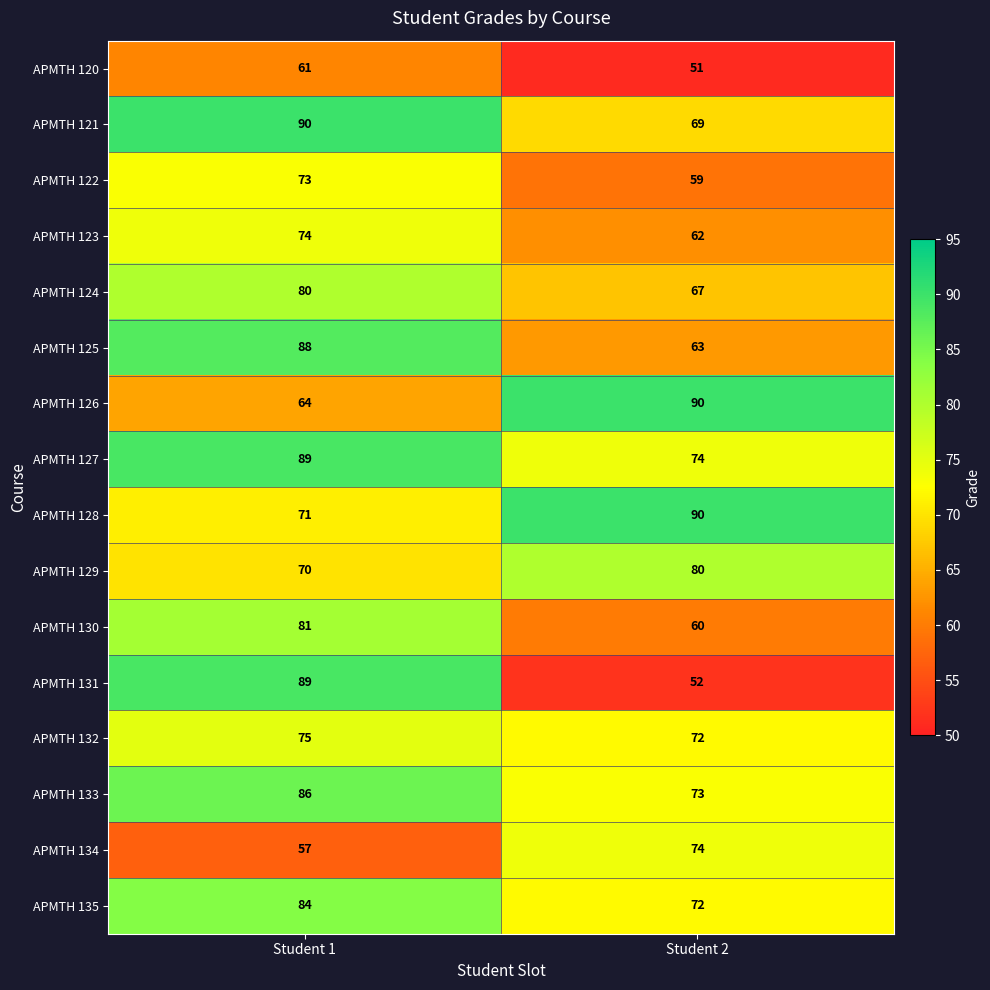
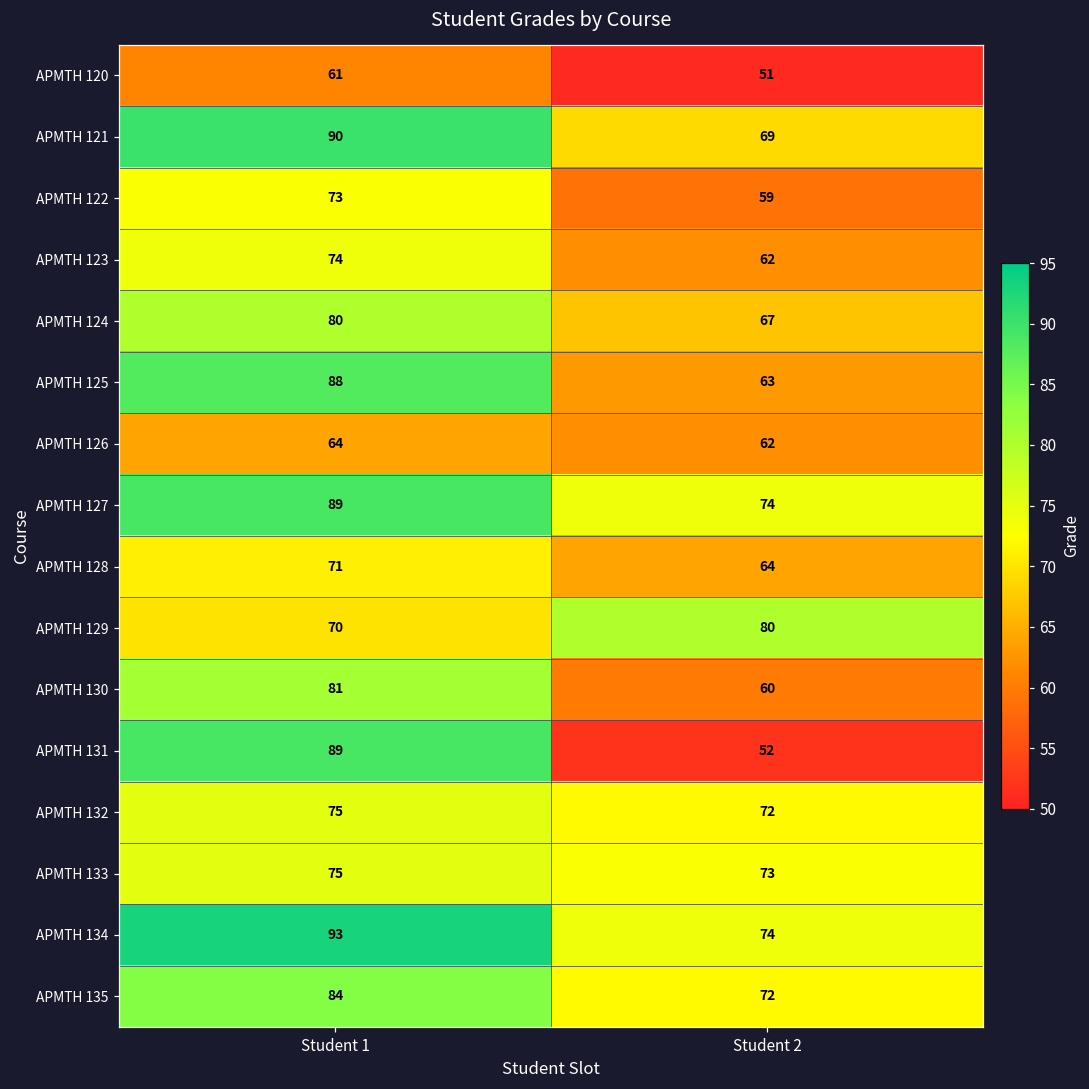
  {
    "APMTH 120": {
      "Student 1": 61,
      "Student 2": 51
    },
    "APMTH 121": {
      "Student 1": 90,
      "Student 2": 69
    },
    "APMTH 122": {
      "Student 1": 73,
      "Student 2": 59
    },
    "APMTH 123": {
      "Student 1": 74,
      "Student 2": 62
    },
    "APMTH 124": {
      "Student 1": 80,
      "Student 2": 67
    },
    "APMTH 125": {
      "Student 1": 88,
      "Student 2": 63
    },
    "APMTH 126": {
      "Student 1": 64,
-     "Student 2": 90
+     "Student 2": 62
    },
    "APMTH 127": {
      "Student 1": 89,
      "Student 2": 74
    },
    "APMTH 128": {
      "Student 1": 71,
-     "Student 2": 90
+     "Student 2": 64
    },
    "APMTH 129": {
      "Student 1": 70,
      "Student 2": 80
    },
    "APMTH 130": {
      "Student 1": 81,
      "Student 2": 60
    },
    "APMTH 131": {
      "Student 1": 89,
      "Student 2": 52
    },
    "APMTH 132": {
      "Student 1": 75,
      "Student 2": 72
    },
    "APMTH 133": {
-     "Student 1": 86,
+     "Student 1": 75,
      "Student 2": 73
    },
    "APMTH 134": {
-     "Student 1": 57,
+     "Student 1": 93,
      "Student 2": 74
    },
    "APMTH 135": {
      "Student 1": 84,
      "Student 2": 72
    }
  }
